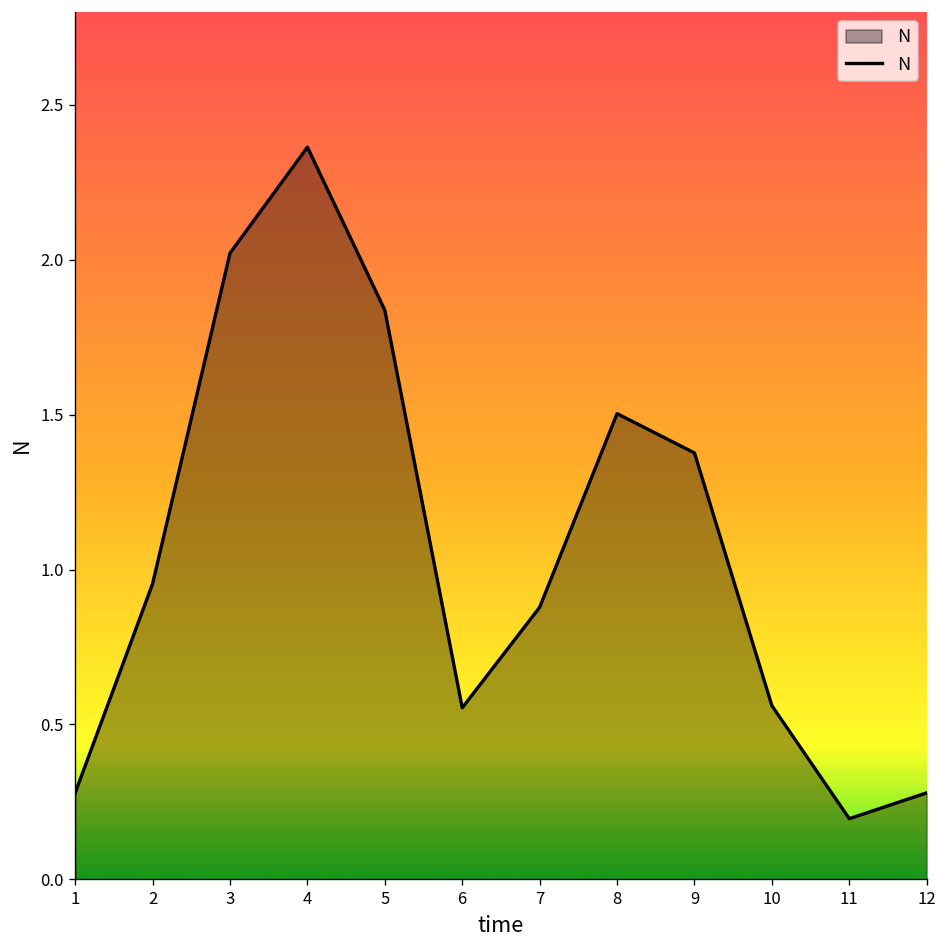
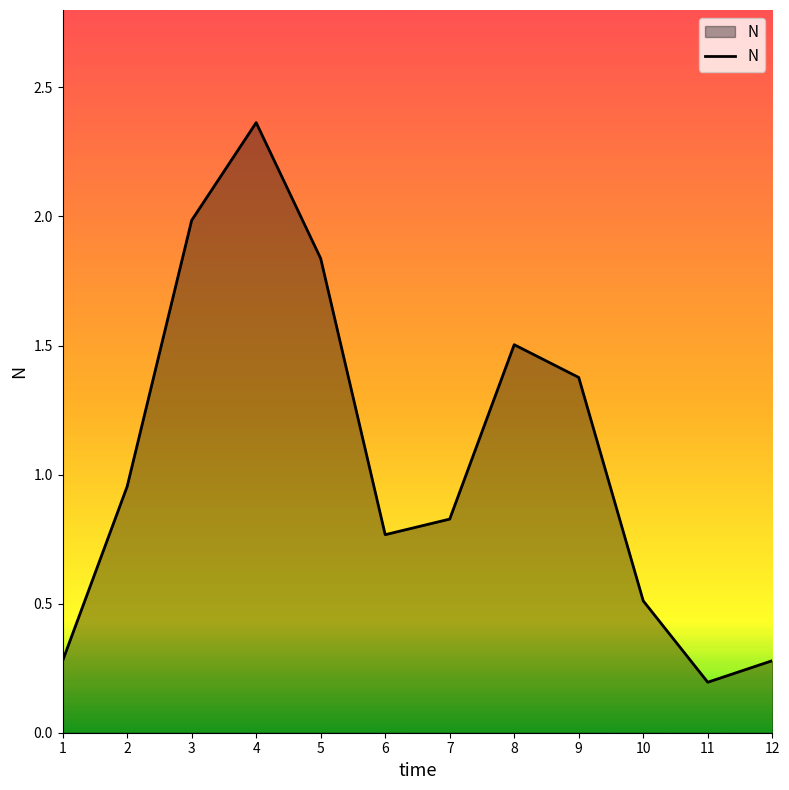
  {
    "1": 0.28,
    "2": 0.95,
-   "3": 2.02,
+   "3": 1.99,
    "4": 2.36,
    "5": 1.84,
-   "6": 0.55,
-   "7": 0.88,
+   "6": 0.77,
+   "7": 0.83,
    "8": 1.50,
    "9": 1.38,
-   "10": 0.56,
+   "10": 0.51,
    "11": 0.20,
    "12": 0.28
  }
